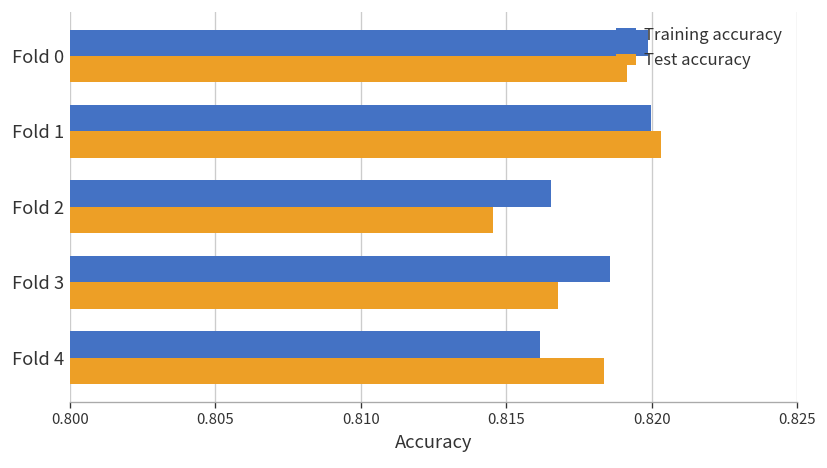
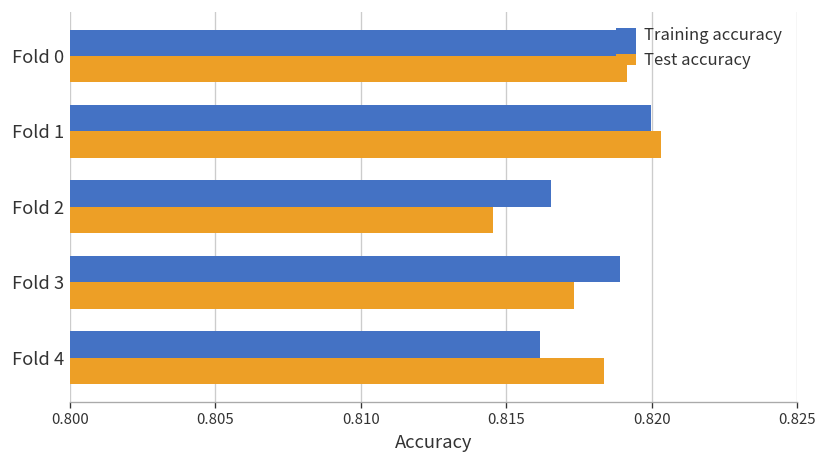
  {
    "Training accuracy": {
-     "Fold 0": 0.8199,
+     "Fold 0": 0.8195,
      "Fold 1": 0.8200,
      "Fold 2": 0.8165,
-     "Fold 3": 0.8186,
+     "Fold 3": 0.8189,
      "Fold 4": 0.8162
    },
    "Test accuracy": {
      "Fold 0": 0.8191,
      "Fold 1": 0.8203,
      "Fold 2": 0.8145,
-     "Fold 3": 0.8168,
+     "Fold 3": 0.8173,
      "Fold 4": 0.8184
    }
  }
